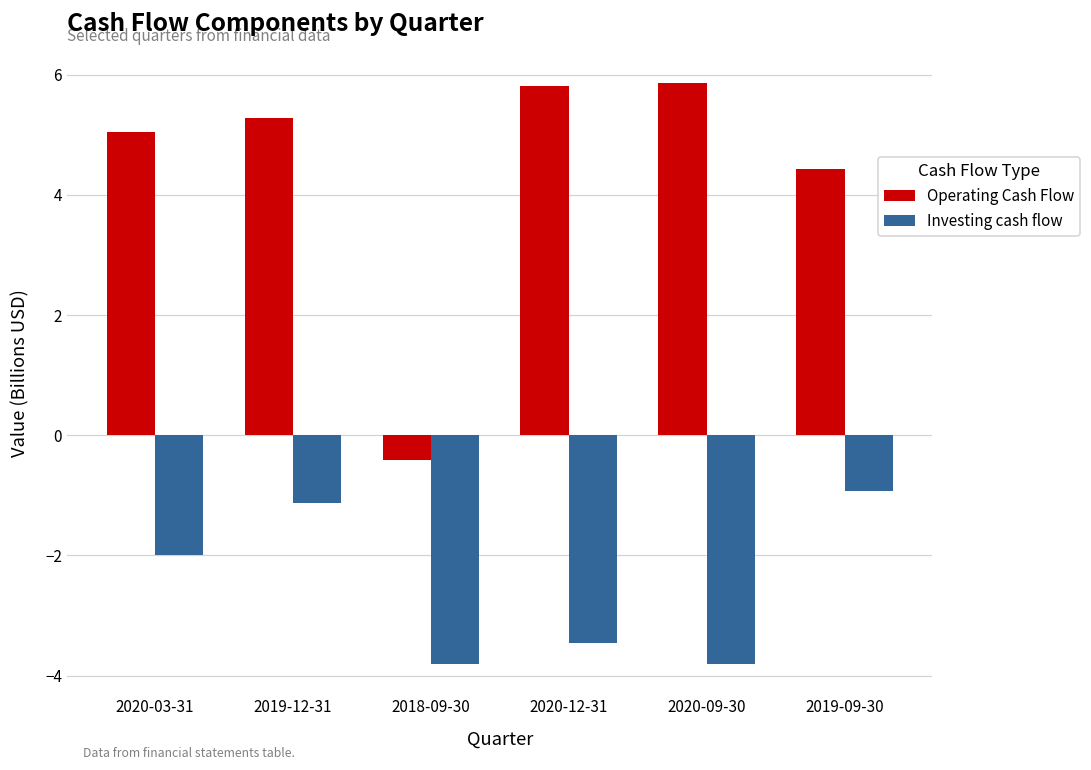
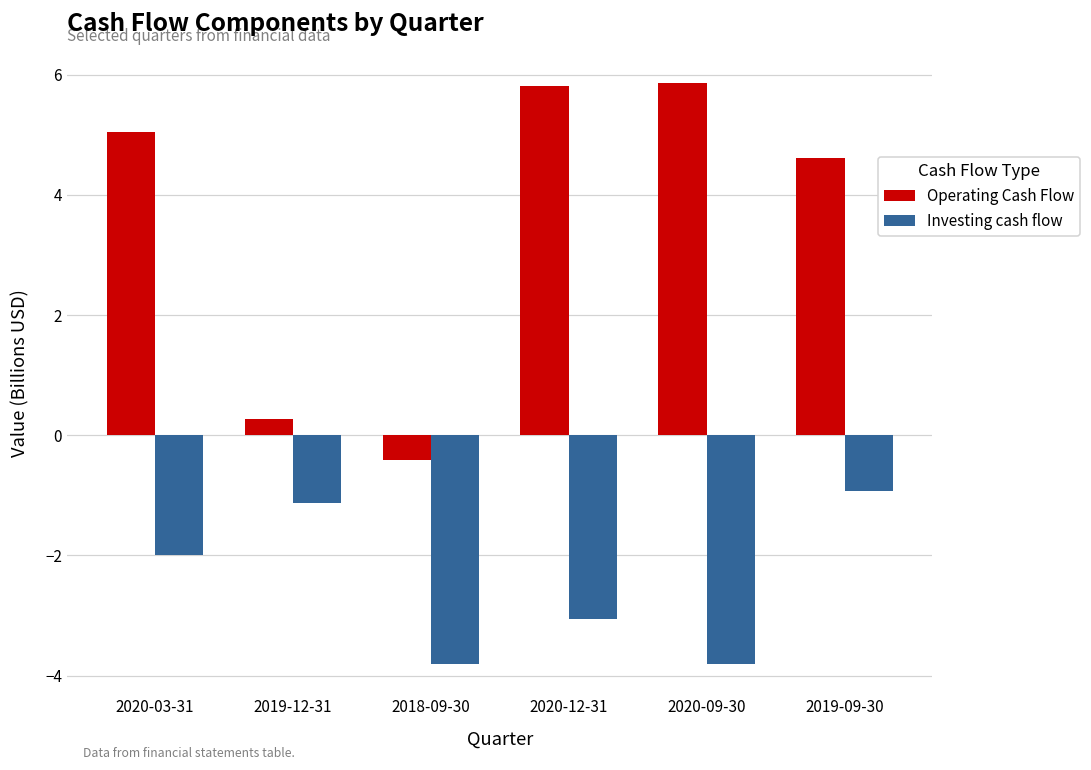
  {
    "Operating Cash Flow": {
      "2020-03-31": 5.0,
-     "2019-12-31": 5.3,
+     "2019-12-31": 0.3,
      "2018-09-30": -0.4,
      "2020-12-31": 5.8,
      "2020-09-30": 5.9,
-     "2019-09-30": 4.4
+     "2019-09-30": 4.6
    },
    "Investing cash flow": {
      "2020-03-31": -2.0,
      "2019-12-31": -1.1,
      "2018-09-30": -3.8,
-     "2020-12-31": -3.5,
+     "2020-12-31": -3.1,
      "2020-09-30": -3.8,
      "2019-09-30": -0.9
    }
  }
